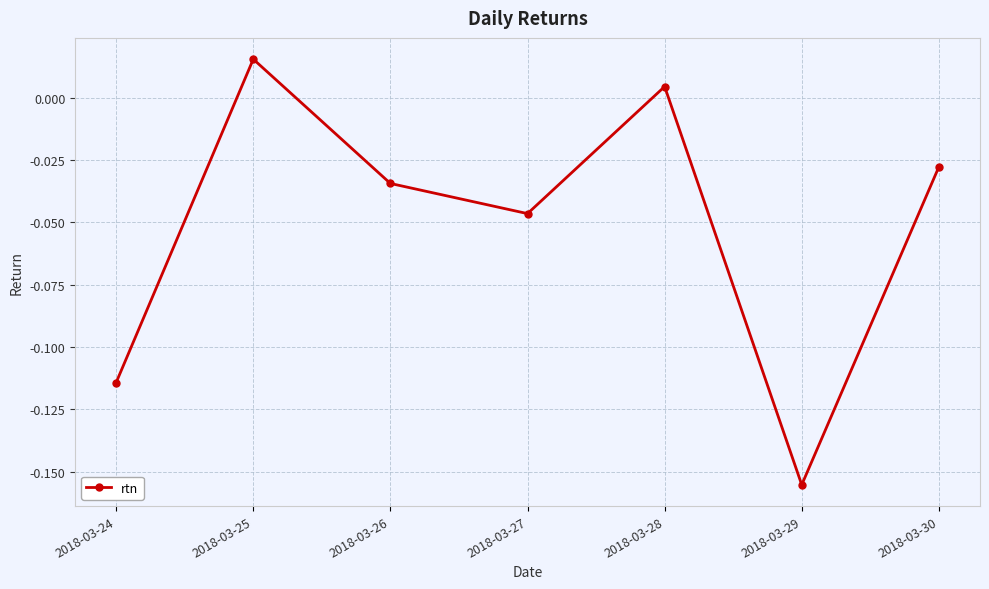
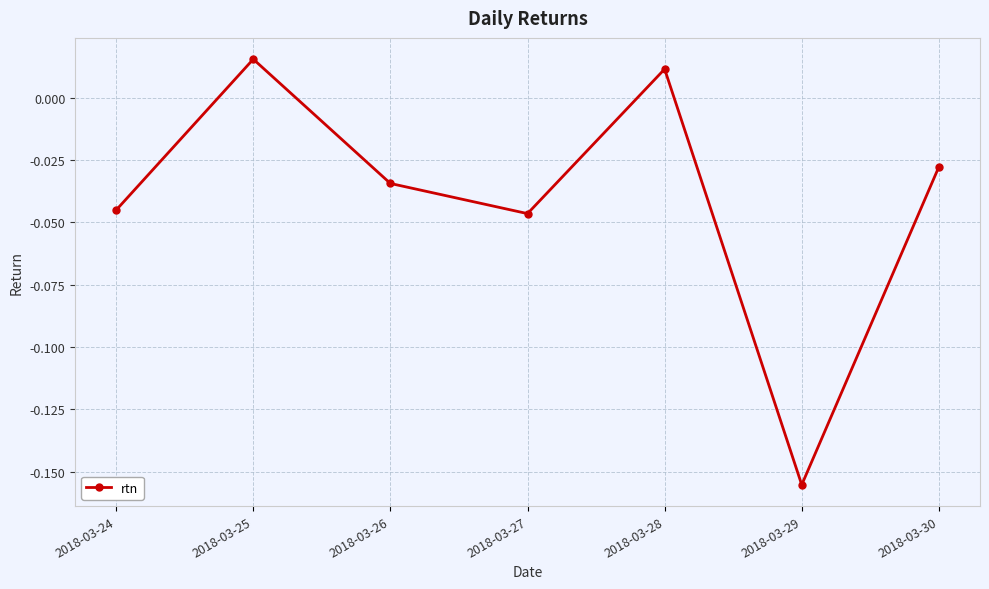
  {
-   "2018-03-24": -0.114,
+   "2018-03-24": -0.045,
    "2018-03-25": 0.015,
    "2018-03-26": -0.034,
    "2018-03-27": -0.046,
-   "2018-03-28": 0.004,
+   "2018-03-28": 0.012,
    "2018-03-29": -0.155,
    "2018-03-30": -0.028
  }
